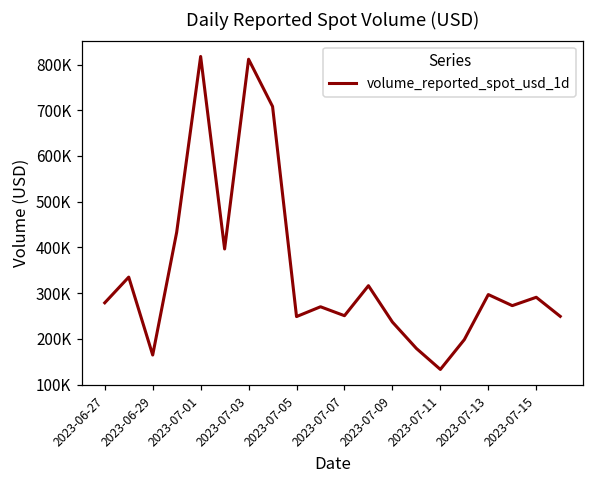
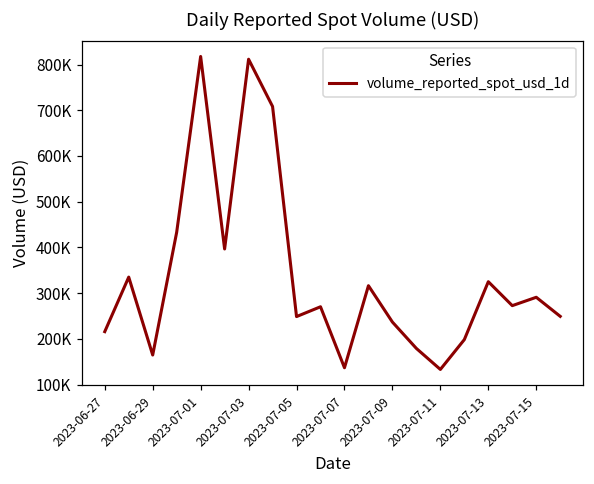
  {
-   "2023-06-27": 280000,
+   "2023-06-27": 220000,
    "2023-06-29": 160000,
    "2023-07-01": 820000,
    "2023-07-03": 810000,
    "2023-07-05": 250000,
-   "2023-07-07": 250000,
+   "2023-07-07": 140000,
    "2023-07-09": 240000,
    "2023-07-11": 130000,
-   "2023-07-13": 300000,
+   "2023-07-13": 330000,
    "2023-07-15": 290000
  }
